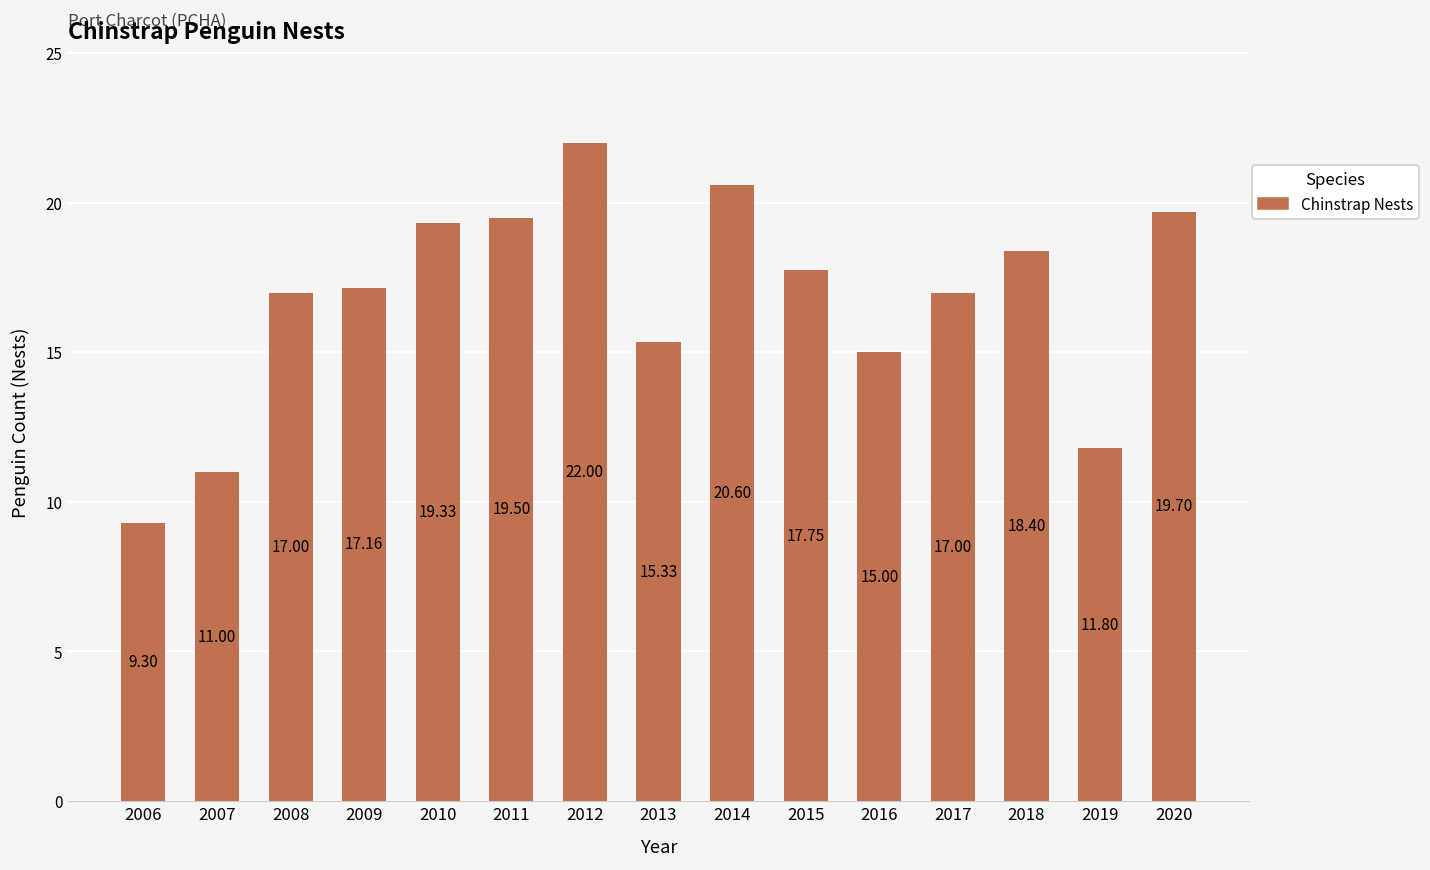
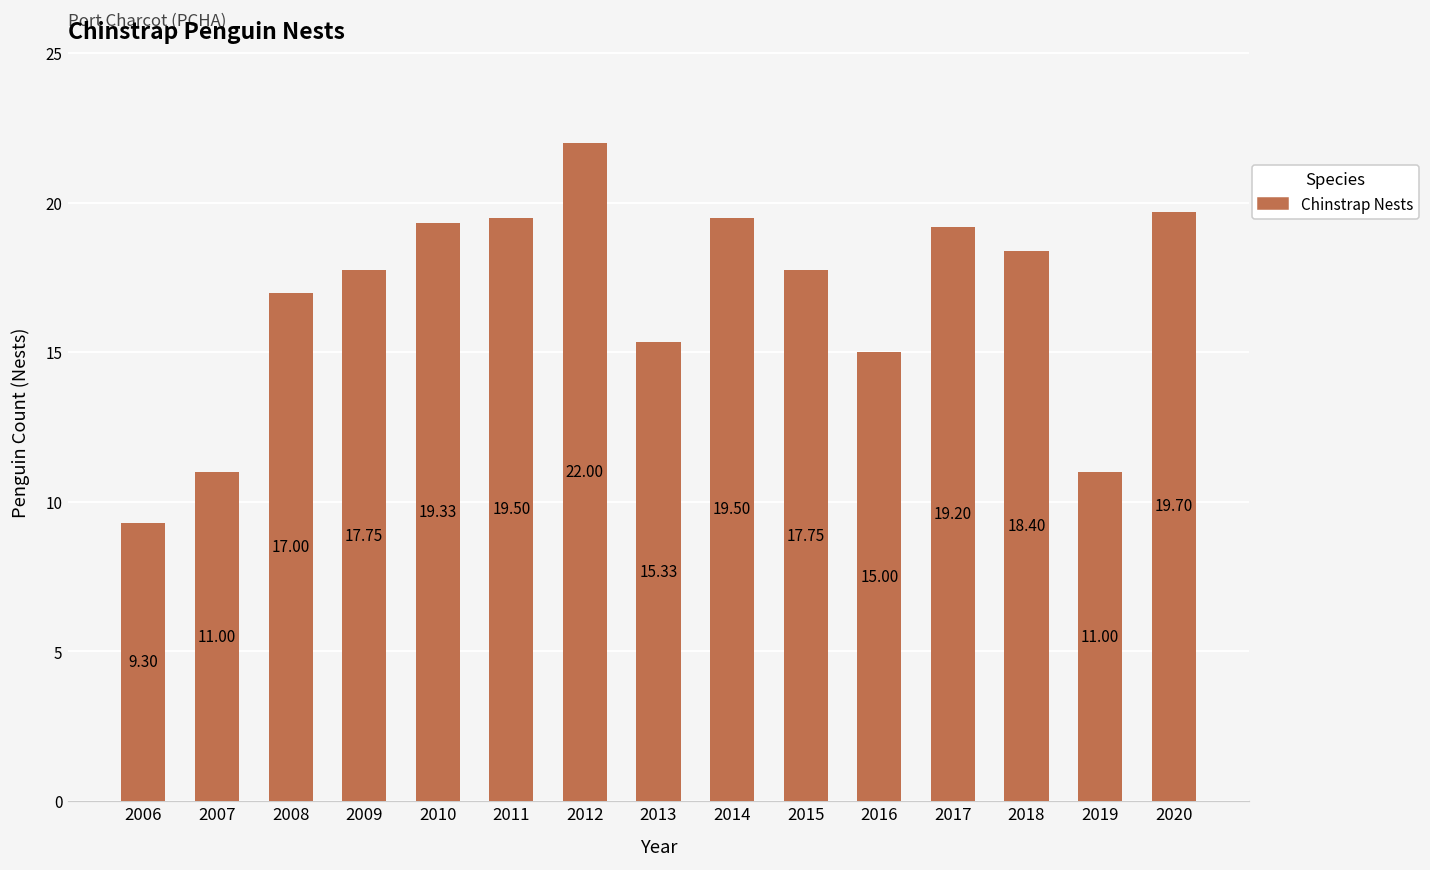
  {
    "2006": 9.30,
    "2007": 11.00,
    "2008": 17.00,
-   "2009": 17.16,
+   "2009": 17.75,
    "2010": 19.33,
    "2011": 19.50,
    "2012": 22.00,
    "2013": 15.33,
-   "2014": 20.60,
+   "2014": 19.50,
    "2015": 17.75,
    "2016": 15.00,
-   "2017": 17.00,
+   "2017": 19.20,
    "2018": 18.40,
-   "2019": 11.80,
+   "2019": 11.00,
    "2020": 19.70
  }
